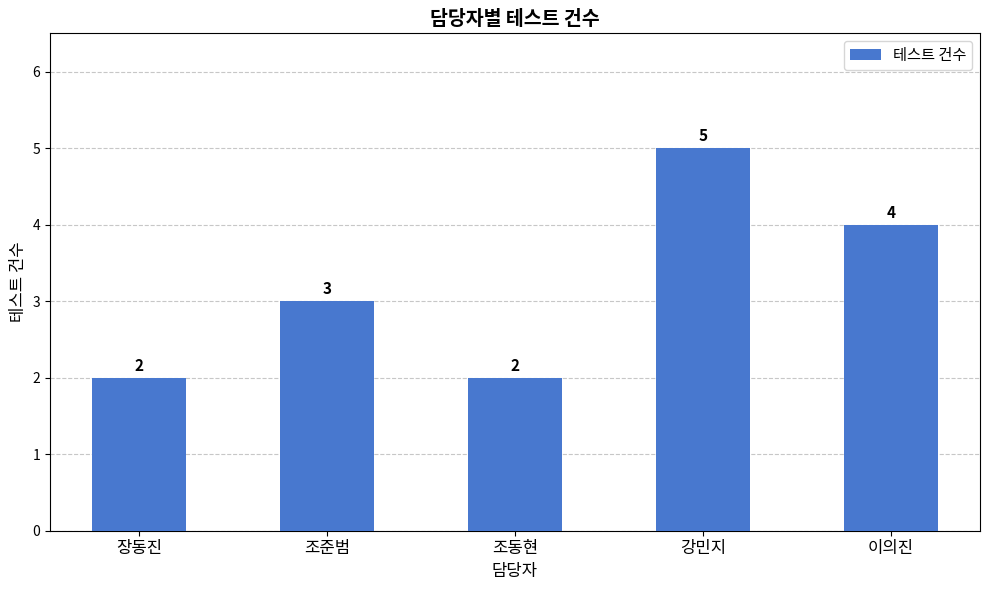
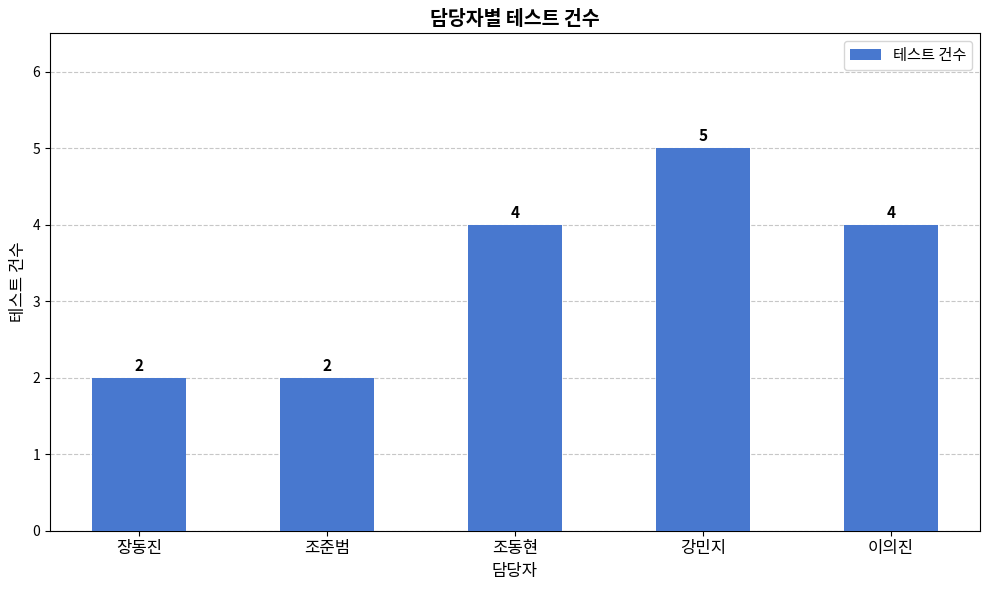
  {
    "장동진": 2,
-   "조준범": 3,
-   "조동현": 2,
+   "조준범": 2,
+   "조동현": 4,
    "강민지": 5,
    "이의진": 4
  }
